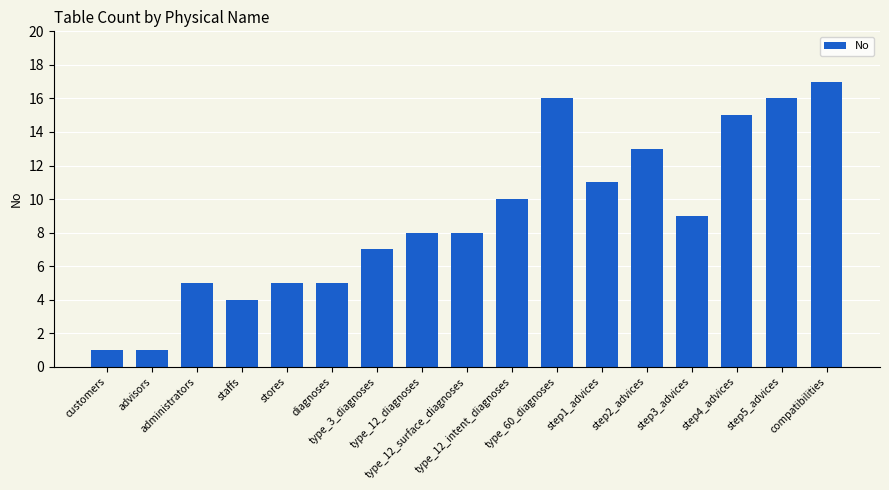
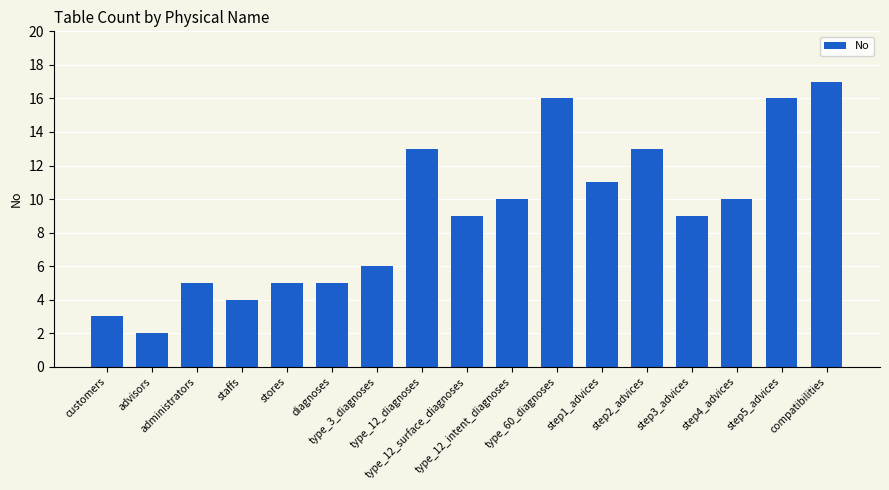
  {
-   "customers": 1,
-   "advisors": 1,
+   "customers": 3,
+   "advisors": 2,
    "administrators": 5,
    "staffs": 4,
    "stores": 5,
    "diagnoses": 5,
-   "type_3_diagnoses": 7,
-   "type_12_diagnoses": 8,
-   "type_12_surface_diagnoses": 8,
+   "type_3_diagnoses": 6,
+   "type_12_diagnoses": 13,
+   "type_12_surface_diagnoses": 9,
    "type_12_intent_diagnoses": 10,
    "type_60_diagnoses": 16,
    "step1_advices": 11,
    "step2_advices": 13,
    "step3_advices": 9,
-   "step4_advices": 15,
+   "step4_advices": 10,
    "step5_advices": 16,
    "compatibilities": 17
  }
